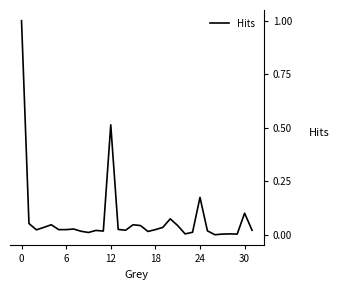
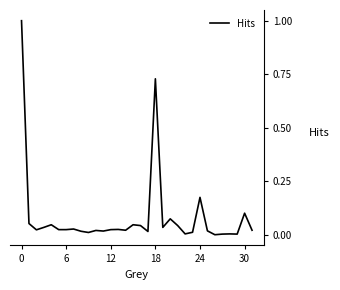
  {
    "0": 1.00,
    "6": 0.02,
-   "12": 0.51,
-   "18": 0.02,
+   "12": 0.02,
+   "18": 0.73,
    "24": 0.17,
    "30": 0.10
  }
